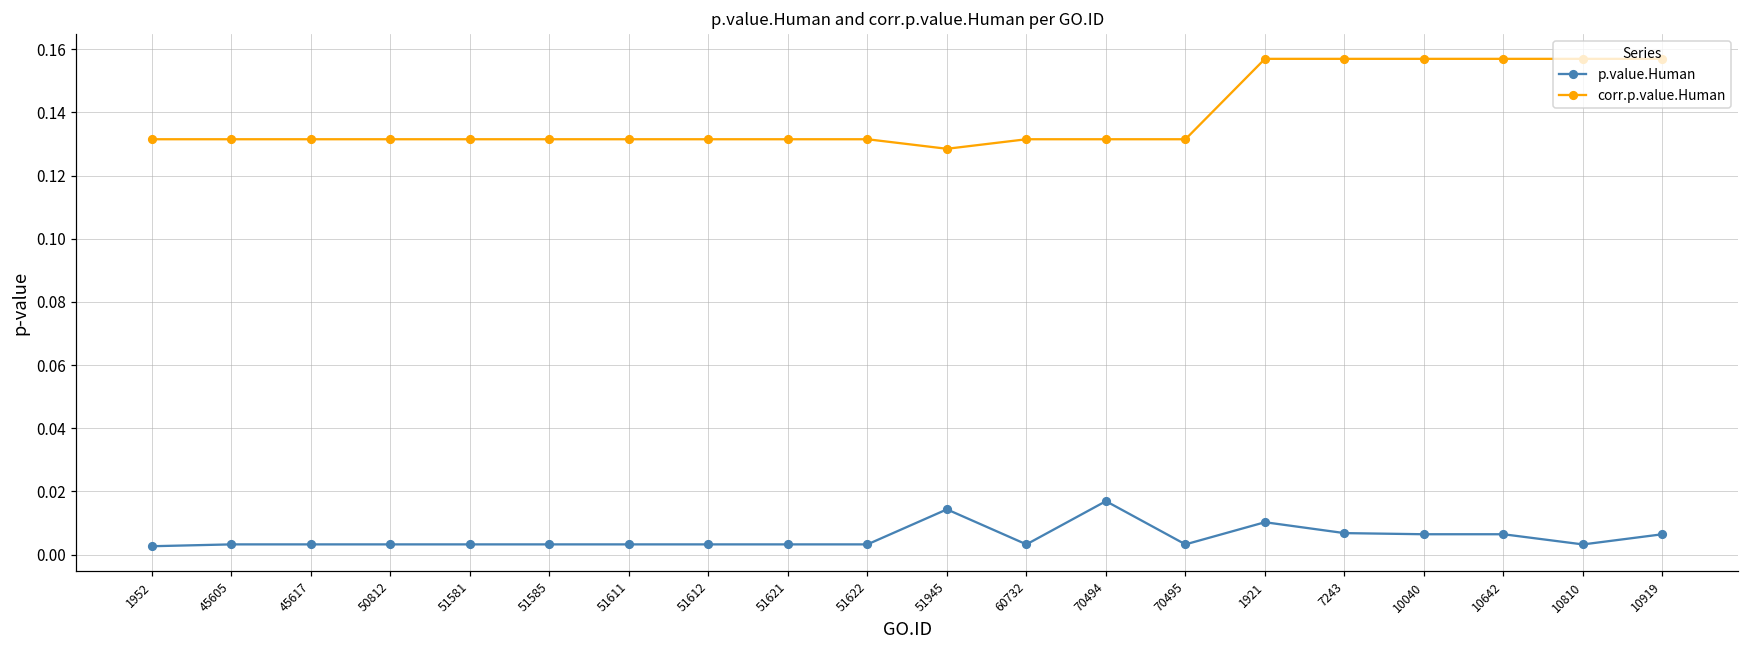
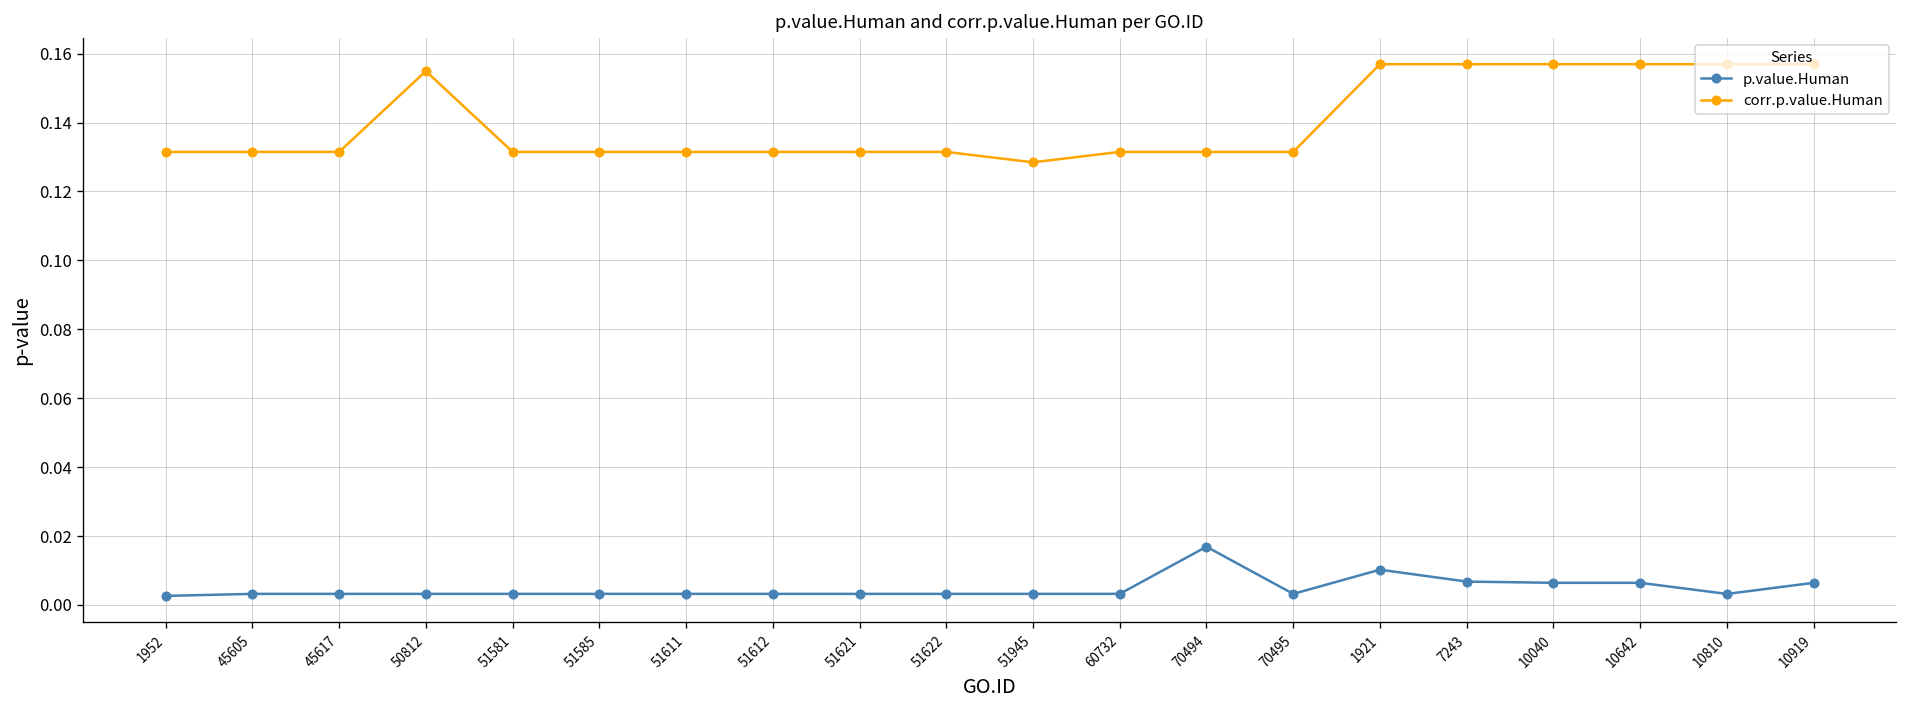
  {
    "p.value.Human": {
      "1952": 0.003,
      "45605": 0.003,
      "45617": 0.003,
      "50812": 0.003,
      "51581": 0.003,
      "51585": 0.003,
      "51611": 0.003,
      "51612": 0.003,
      "51621": 0.003,
      "51622": 0.003,
-     "51945": 0.014,
+     "51945": 0.003,
      "60732": 0.003,
      "70494": 0.017,
      "70495": 0.003,
      "1921": 0.010,
      "7243": 0.007,
      "10040": 0.006,
      "10642": 0.006,
      "10810": 0.003,
      "10919": 0.006
    },
    "corr.p.value.Human": {
      "1952": 0.131,
      "45605": 0.131,
      "45617": 0.131,
-     "50812": 0.131,
+     "50812": 0.155,
      "51581": 0.131,
      "51585": 0.131,
      "51611": 0.131,
      "51612": 0.131,
      "51621": 0.131,
      "51622": 0.131,
      "51945": 0.128,
      "60732": 0.131,
      "70494": 0.131,
      "70495": 0.131,
      "1921": 0.157,
      "7243": 0.157,
      "10040": 0.157,
      "10642": 0.157
    }
  }
